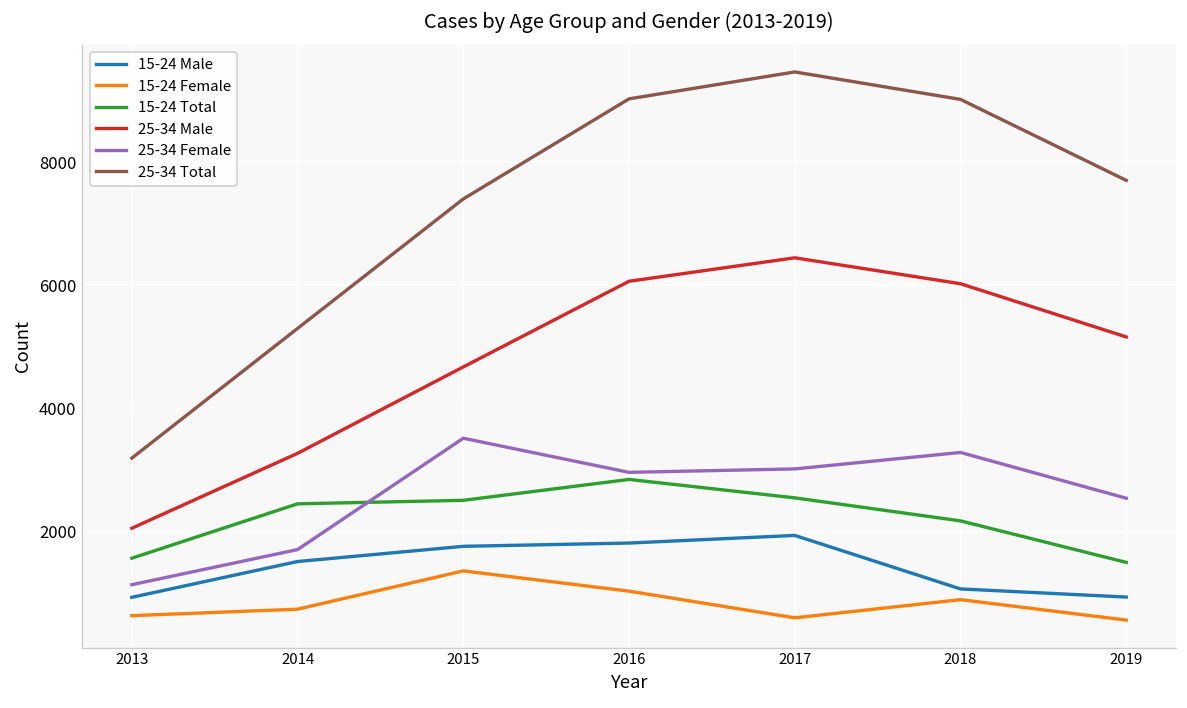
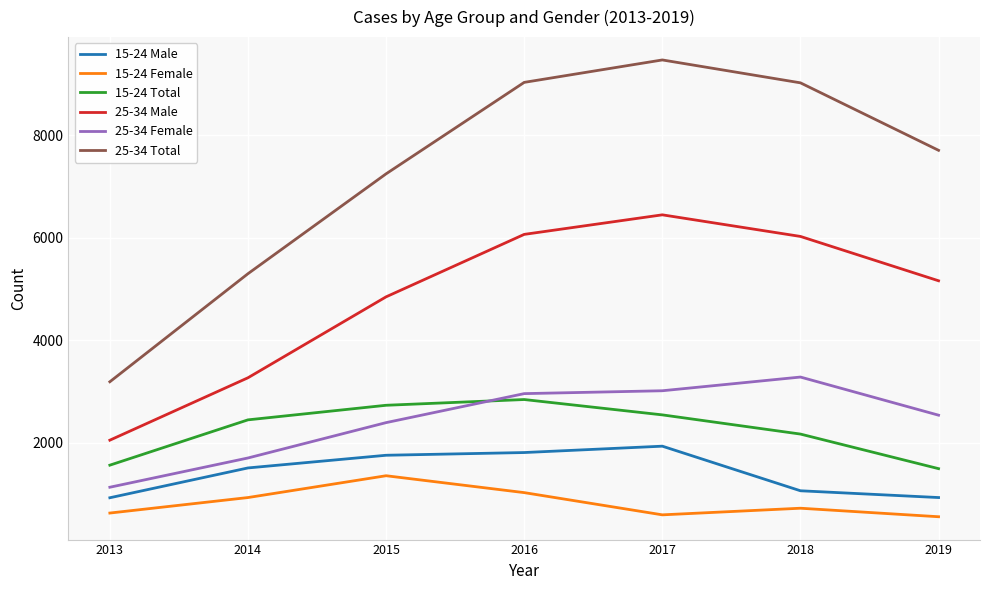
  {
    "15-24 Male": {
      "2013": 900,
      "2014": 1500,
      "2015": 1800,
      "2016": 1800,
      "2017": 1900,
      "2018": 1100,
      "2019": 900
    },
    "15-24 Female": {
      "2013": 600,
-     "2014": 700,
+     "2014": 900,
      "2015": 1400,
      "2016": 1000,
      "2017": 600,
-     "2018": 900,
+     "2018": 700,
      "2019": 600
    },
    "15-24 Total": {
      "2013": 1600,
      "2014": 2500,
-     "2015": 2500,
+     "2015": 2700,
      "2016": 2800,
      "2017": 2500,
      "2018": 2200,
      "2019": 1500
    },
    "25-34 Male": {
      "2013": 2100,
      "2014": 3300,
-     "2015": 4700,
+     "2015": 4800,
      "2016": 6100,
      "2017": 6400,
      "2018": 6000,
      "2019": 5200
    },
    "25-34 Female": {
      "2013": 1100,
      "2014": 1700,
-     "2015": 3500,
+     "2015": 2400,
      "2016": 3000,
      "2017": 3000,
      "2018": 3300,
      "2019": 2500
    },
    "25-34 Total": {
      "2013": 3200,
      "2014": 5300,
-     "2015": 7400,
+     "2015": 7200,
      "2016": 9000,
      "2017": 9500,
      "2018": 9000,
      "2019": 7700
    }
  }
